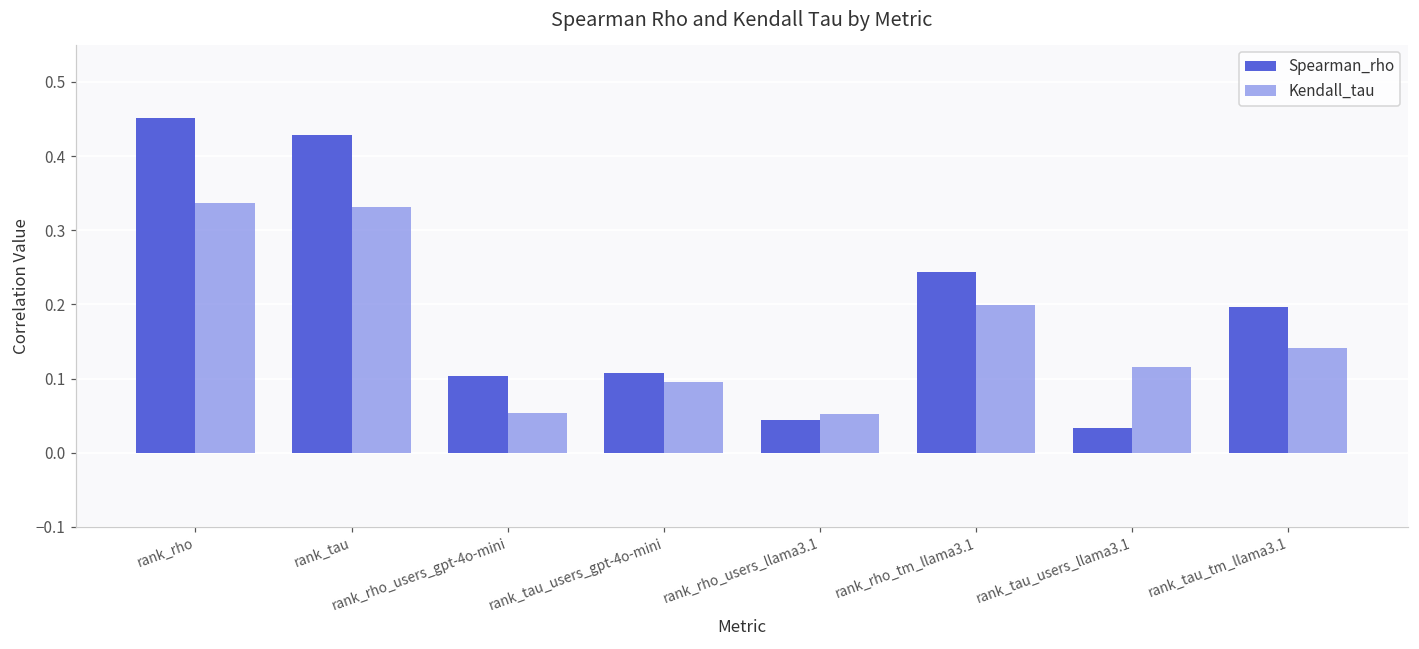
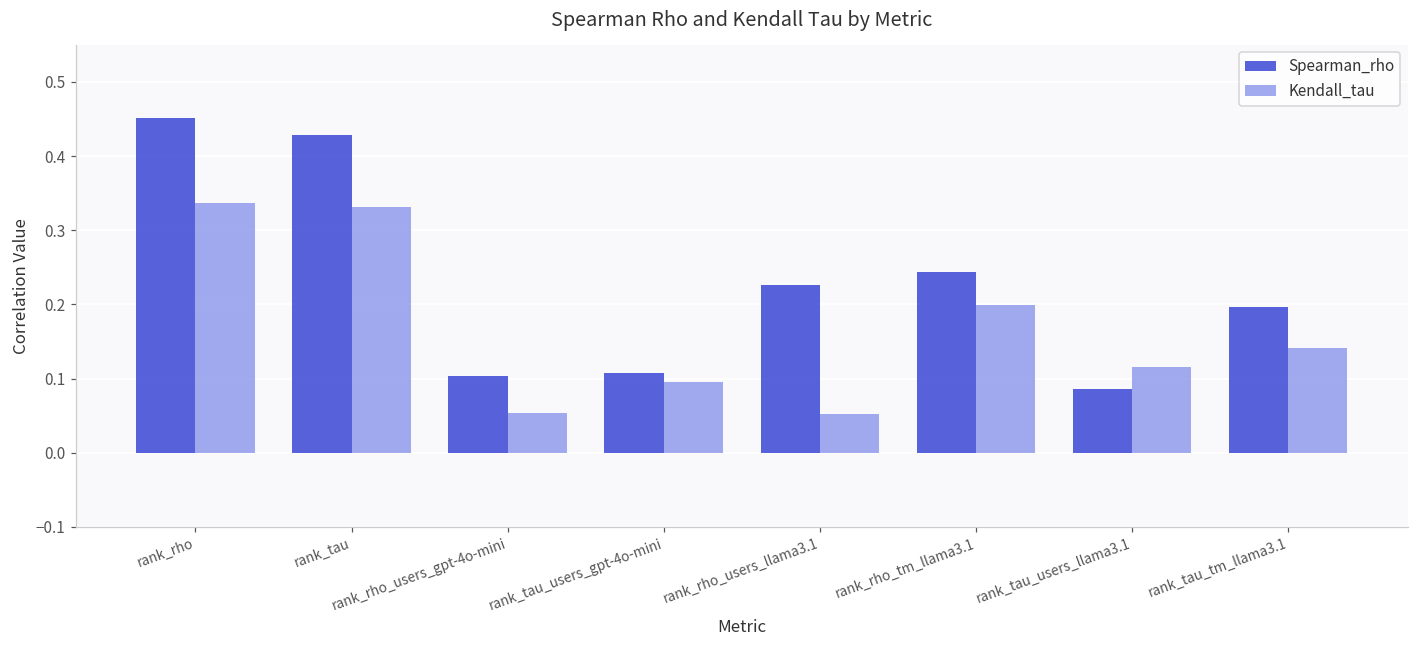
  {
    "Spearman_rho": {
      "rank_rho": 0.45,
      "rank_tau": 0.43,
      "rank_rho_users_gpt-4o-mini": 0.10,
      "rank_tau_users_gpt-4o-mini": 0.11,
-     "rank_rho_users_llama3.1": 0.04,
+     "rank_rho_users_llama3.1": 0.23,
      "rank_rho_tm_llama3.1": 0.24,
-     "rank_tau_users_llama3.1": 0.03,
+     "rank_tau_users_llama3.1": 0.09,
      "rank_tau_tm_llama3.1": 0.20
    },
    "Kendall_tau": {
      "rank_rho": 0.34,
      "rank_tau": 0.33,
      "rank_rho_users_gpt-4o-mini": 0.05,
      "rank_tau_users_gpt-4o-mini": 0.09,
      "rank_rho_users_llama3.1": 0.05,
      "rank_rho_tm_llama3.1": 0.20,
      "rank_tau_users_llama3.1": 0.12,
      "rank_tau_tm_llama3.1": 0.14
    }
  }
